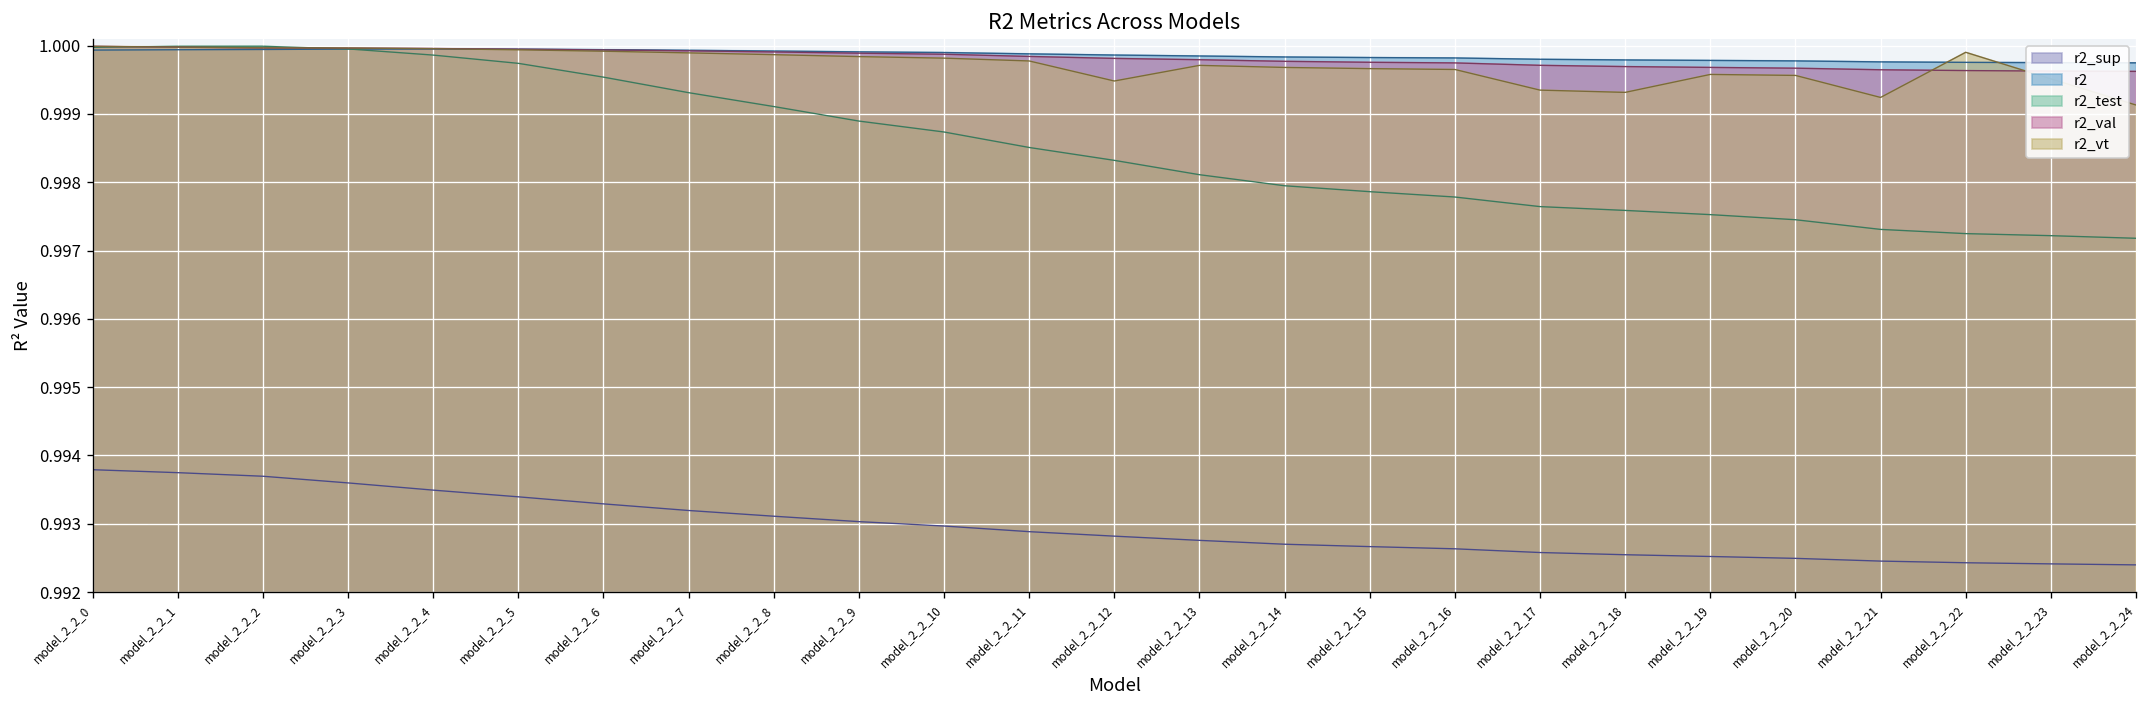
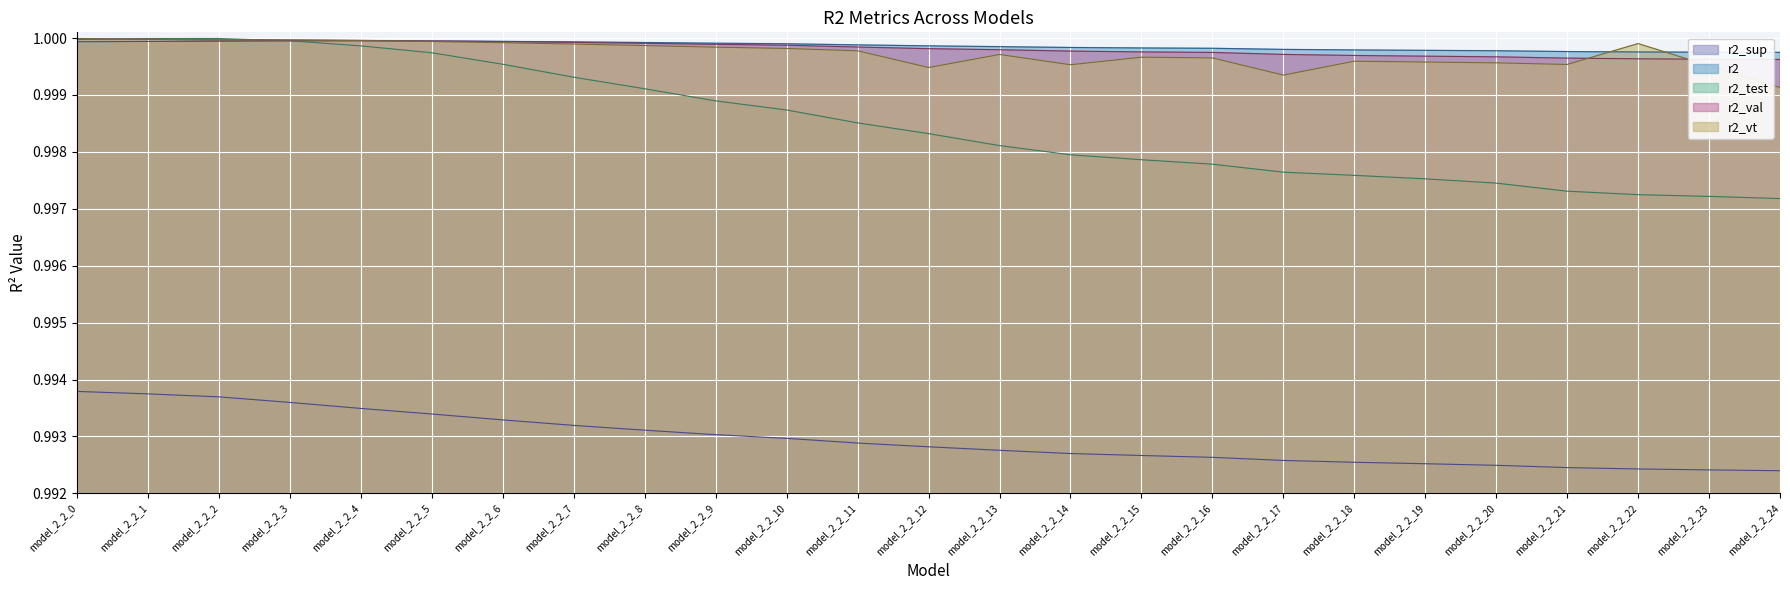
  {
    "r2_vt": {
      "model_2_2_9": 0.9998,
      "model_2_2_10": 0.9998,
      "model_2_2_11": 0.9998,
      "model_2_2_12": 0.9995,
      "model_2_2_13": 0.9997,
-     "model_2_2_14": 0.9997,
+     "model_2_2_14": 0.9995,
      "model_2_2_15": 0.9997,
      "model_2_2_16": 0.9997,
      "model_2_2_17": 0.9993,
-     "model_2_2_18": 0.9993,
+     "model_2_2_18": 0.9996,
      "model_2_2_19": 0.9996,
      "model_2_2_20": 0.9996,
-     "model_2_2_21": 0.9992,
+     "model_2_2_21": 0.9995,
      "model_2_2_22": 0.9999,
      "model_2_2_24": 0.9991
    }
  }
